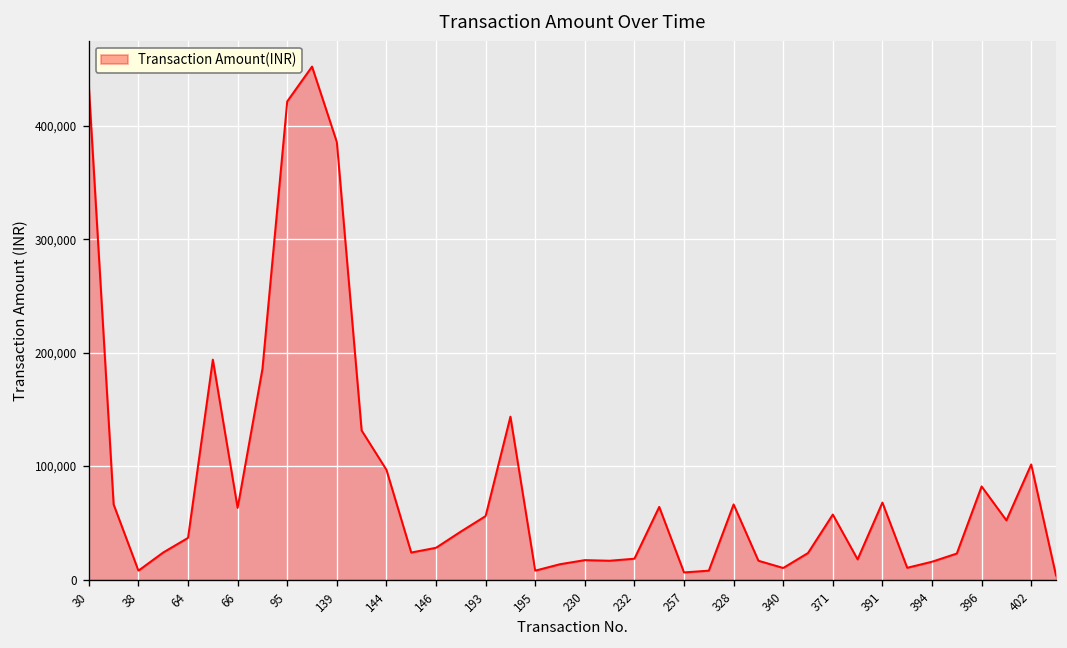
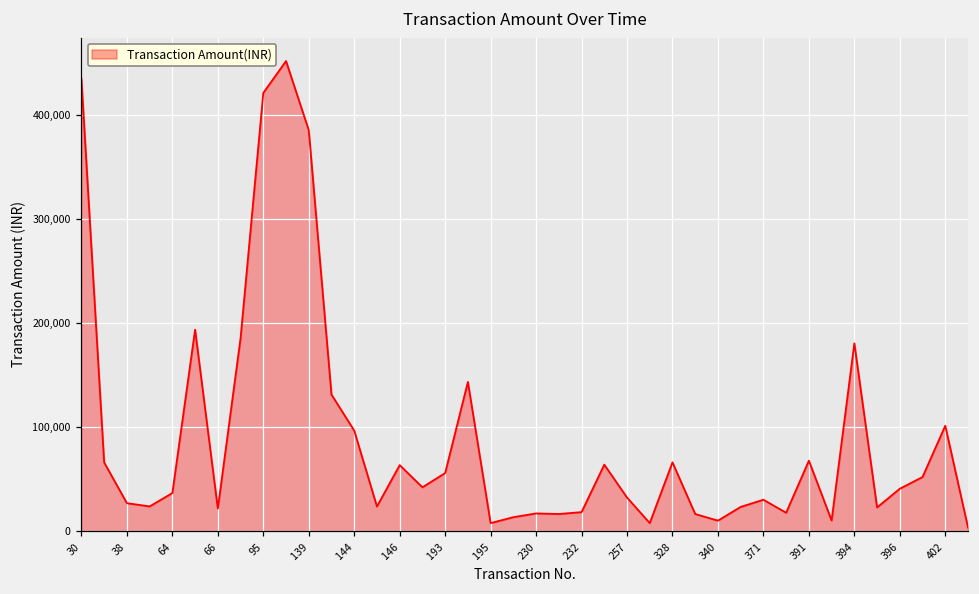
  {
    "30": "430,000",
-   "38": "10,000",
+   "38": "30,000",
    "64": "40,000",
-   "66": "60,000",
+   "66": "20,000",
    "95": "420,000",
    "139": "390,000",
    "144": "100,000",
-   "146": "30,000",
+   "146": "60,000",
    "193": "60,000",
    "195": "10,000",
    "230": "20,000",
    "232": "20,000",
-   "257": "10,000",
+   "257": "30,000",
    "328": "70,000",
    "340": "10,000",
-   "371": "60,000",
+   "371": "30,000",
    "391": "70,000",
-   "394": "20,000",
-   "396": "80,000",
+   "394": "180,000",
+   "396": "40,000",
    "402": "100,000"
  }
